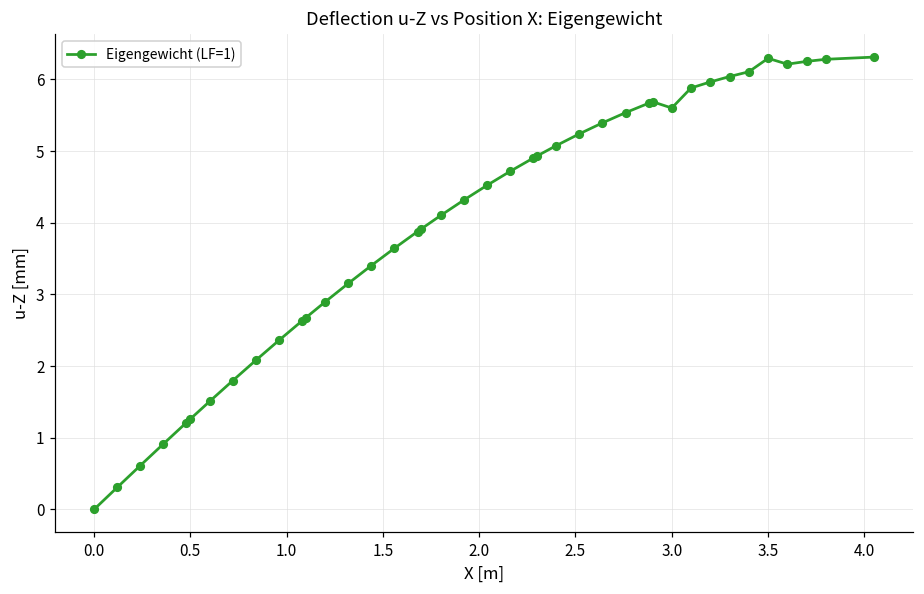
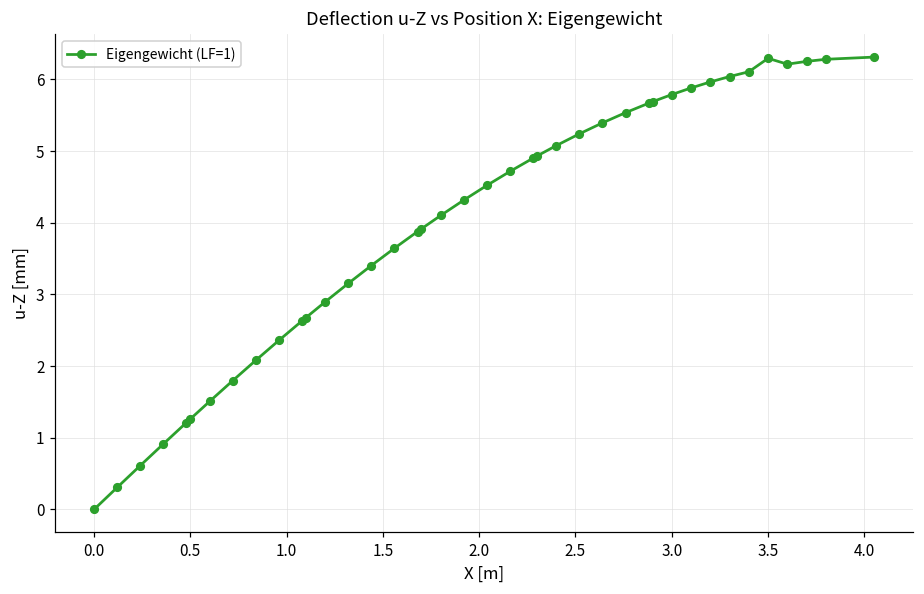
  {
    "0.0": 0.0,
    "0.5": 1.3,
-   "3.0": 5.6,
+   "3.0": 5.8,
    "3.5": 6.3
  }
